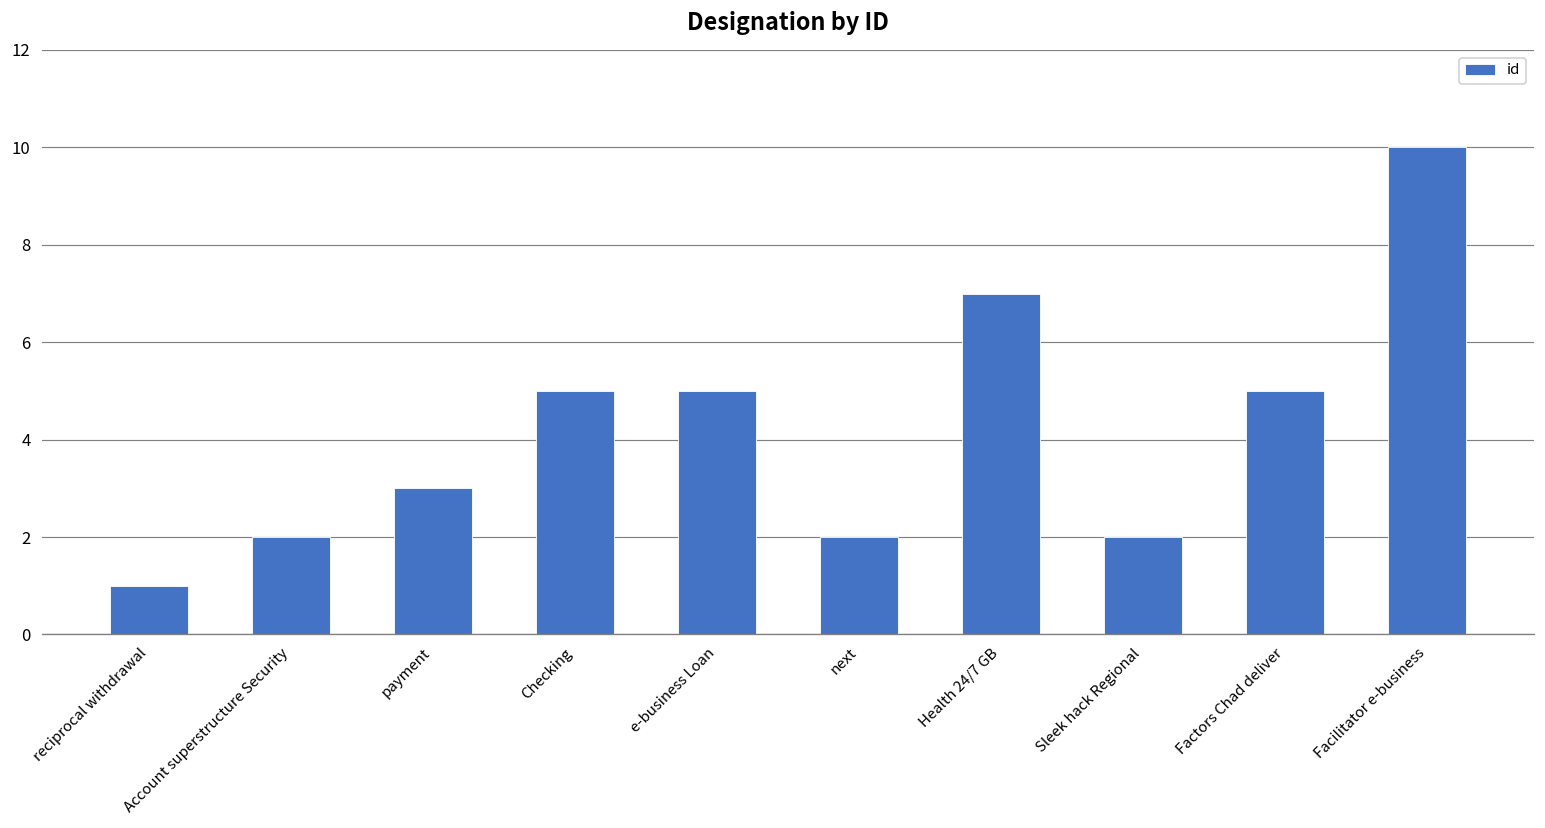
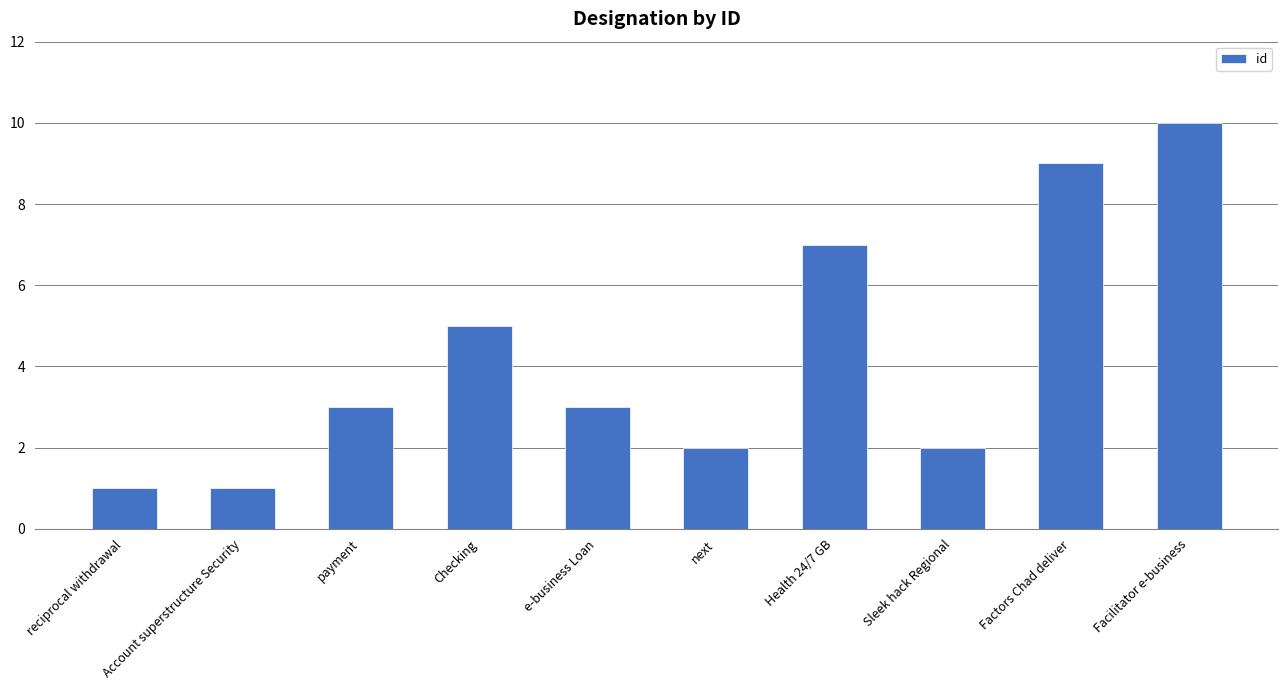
  {
    "reciprocal withdrawal": 1,
-   "Account superstructure Security": 2,
+   "Account superstructure Security": 1,
    "payment": 3,
    "Checking": 5,
-   "e-business Loan": 5,
+   "e-business Loan": 3,
    "next": 2,
    "Health 24/7 GB": 7,
    "Sleek hack Regional": 2,
-   "Factors Chad deliver": 5,
+   "Factors Chad deliver": 9,
    "Facilitator e-business": 10
  }
